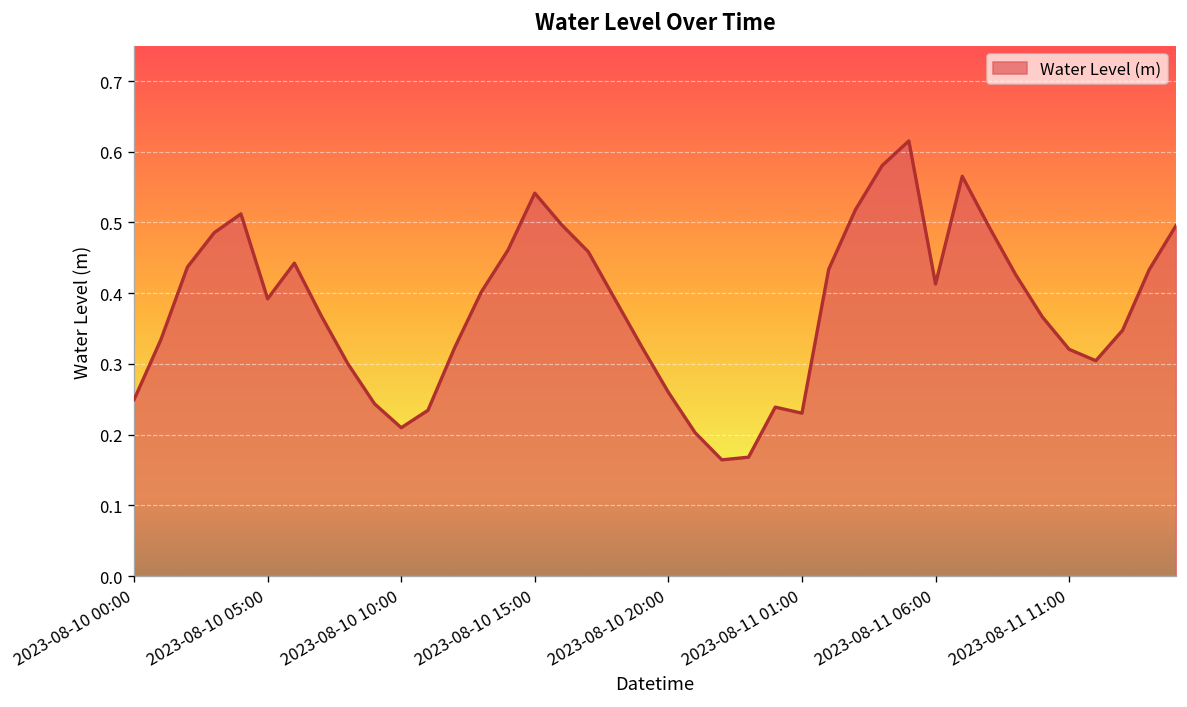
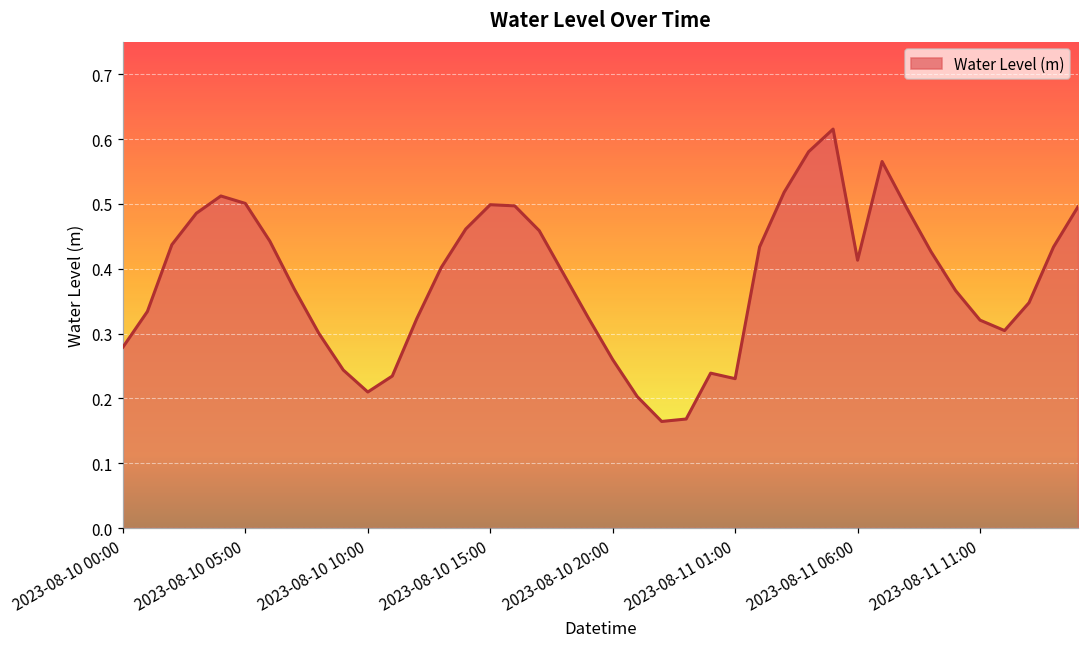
  {
-   "2023-08-10 00:00": 0.25,
-   "2023-08-10 05:00": 0.39,
+   "2023-08-10 00:00": 0.28,
+   "2023-08-10 05:00": 0.50,
    "2023-08-10 10:00": 0.21,
-   "2023-08-10 15:00": 0.54,
+   "2023-08-10 15:00": 0.50,
    "2023-08-10 20:00": 0.26,
    "2023-08-11 01:00": 0.23,
    "2023-08-11 06:00": 0.41,
    "2023-08-11 11:00": 0.32
  }
